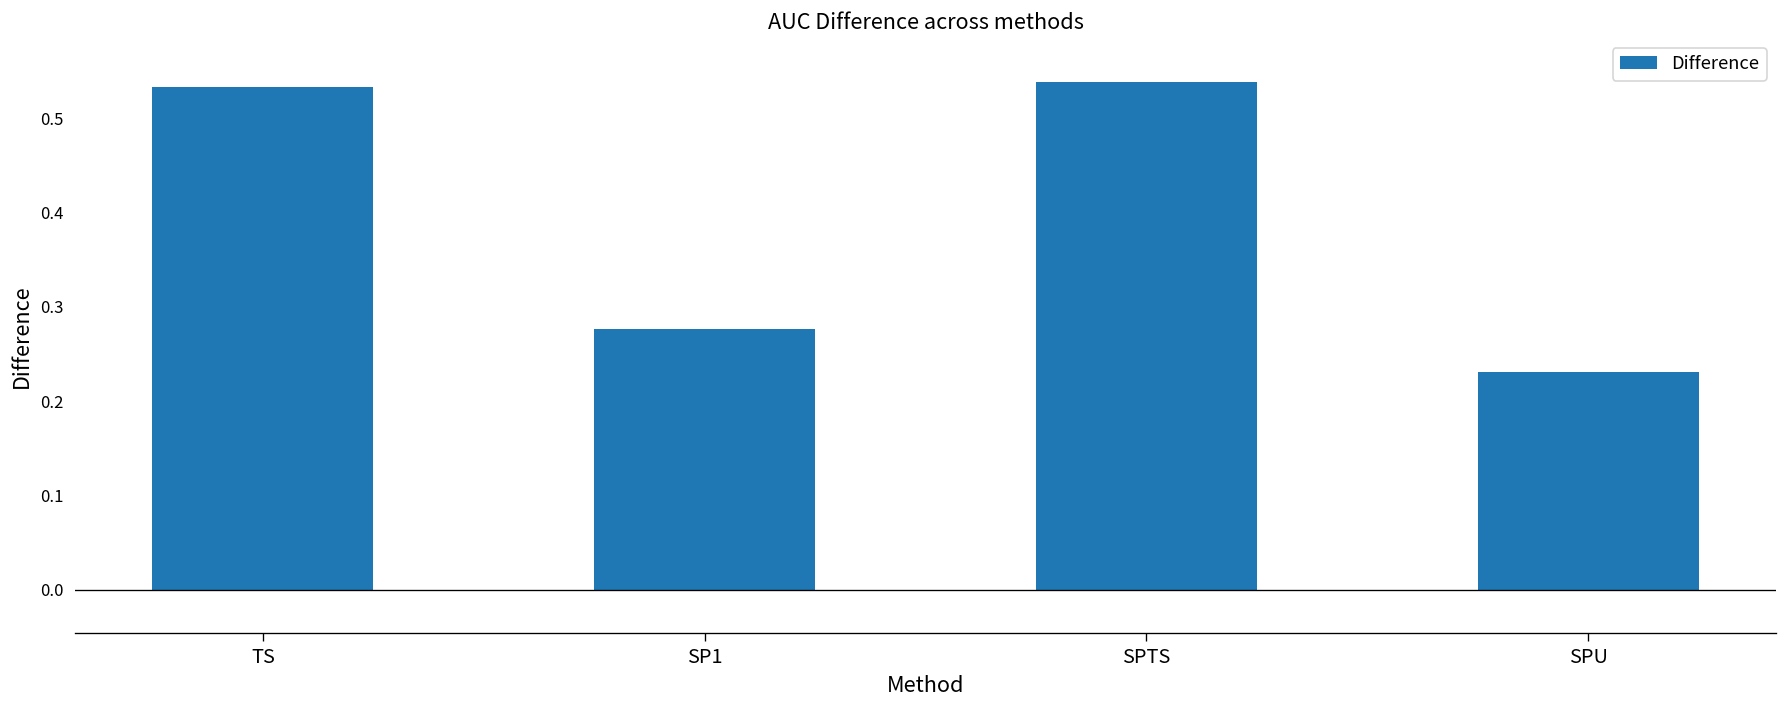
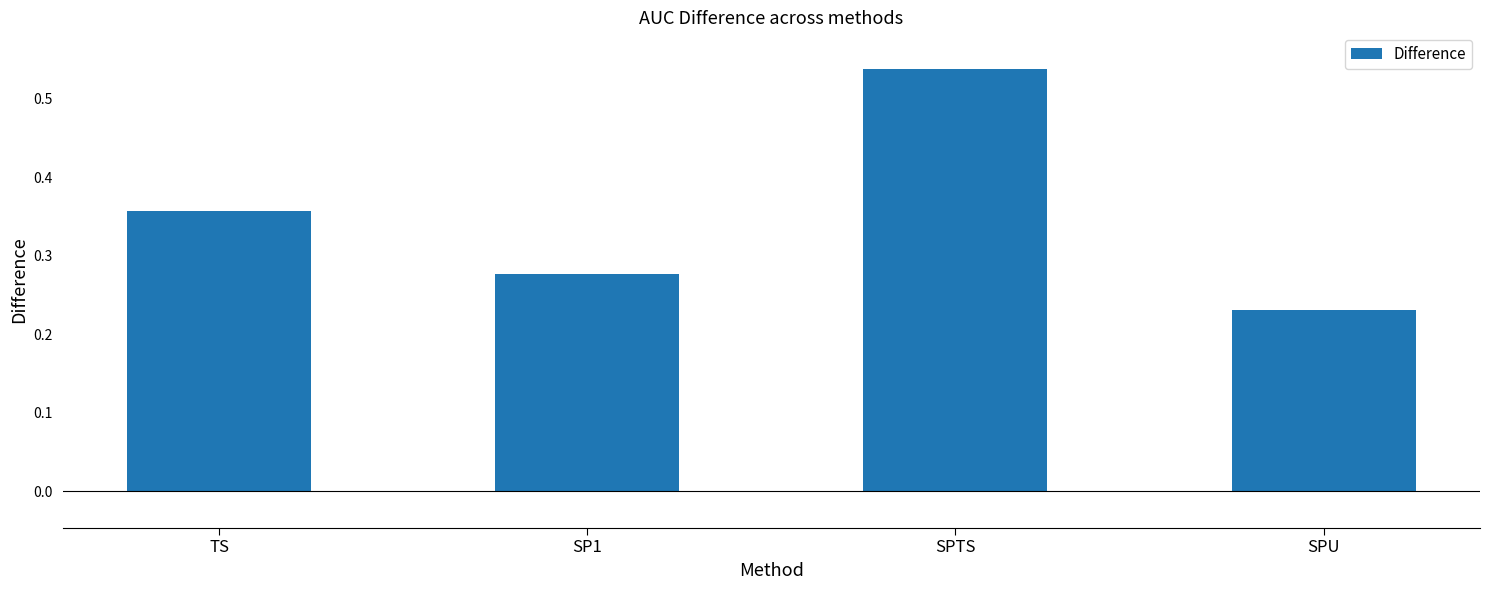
  {
-   "TS": 0.53,
+   "TS": 0.36,
    "SP1": 0.28,
    "SPTS": 0.54,
    "SPU": 0.23
  }
